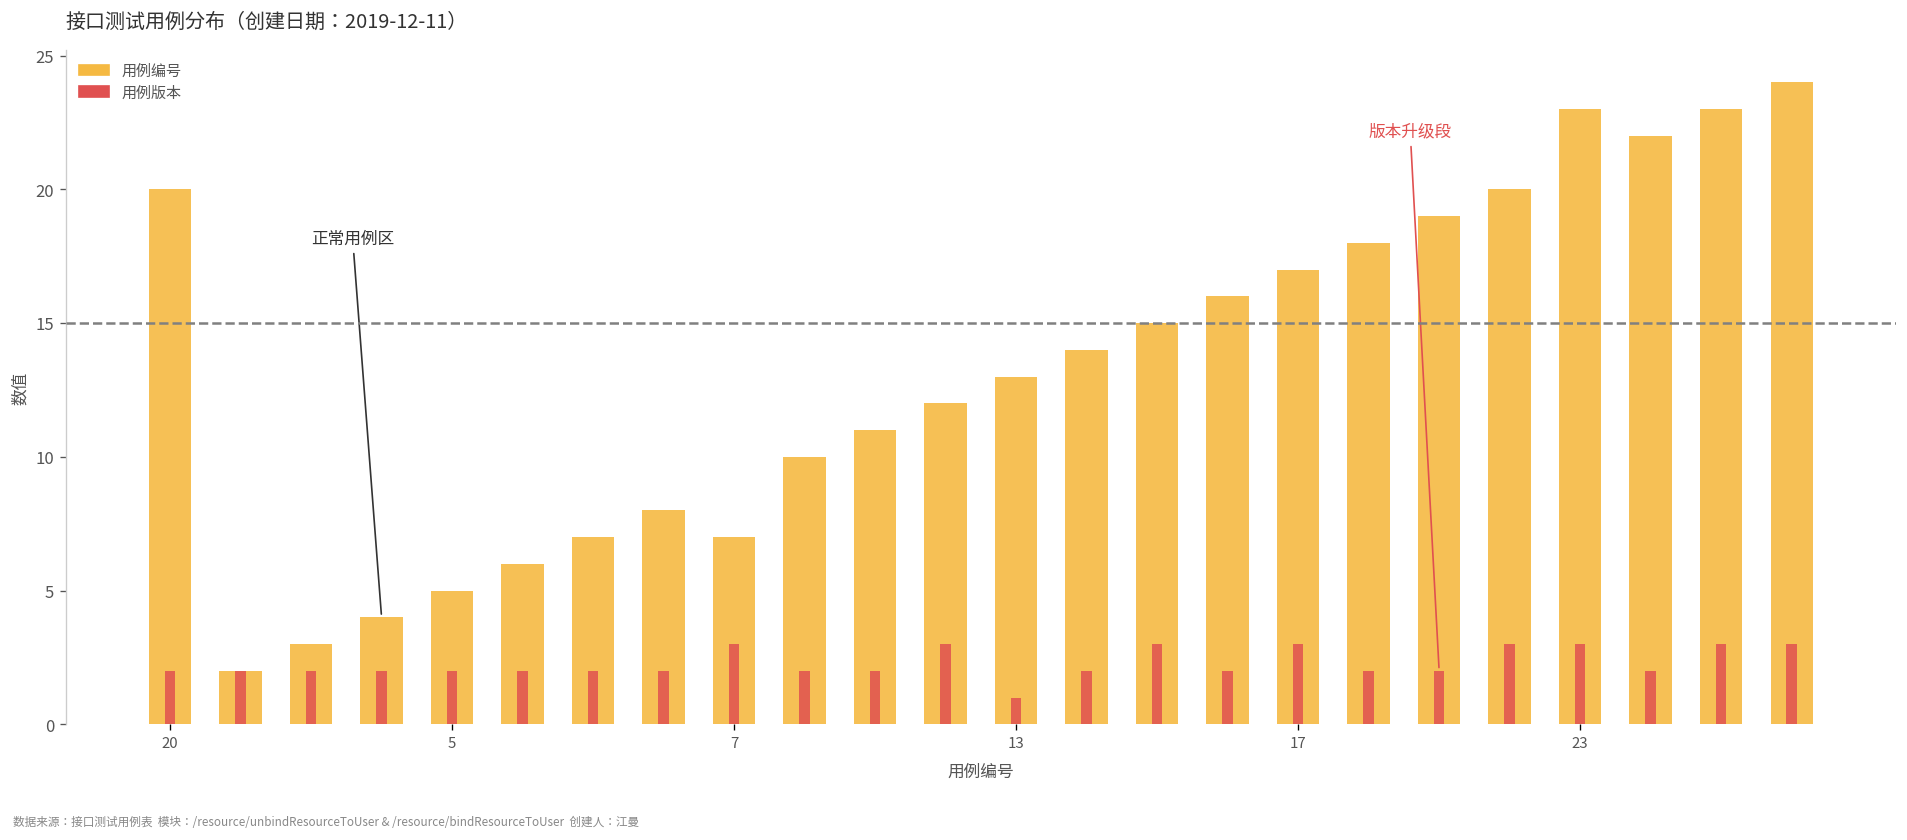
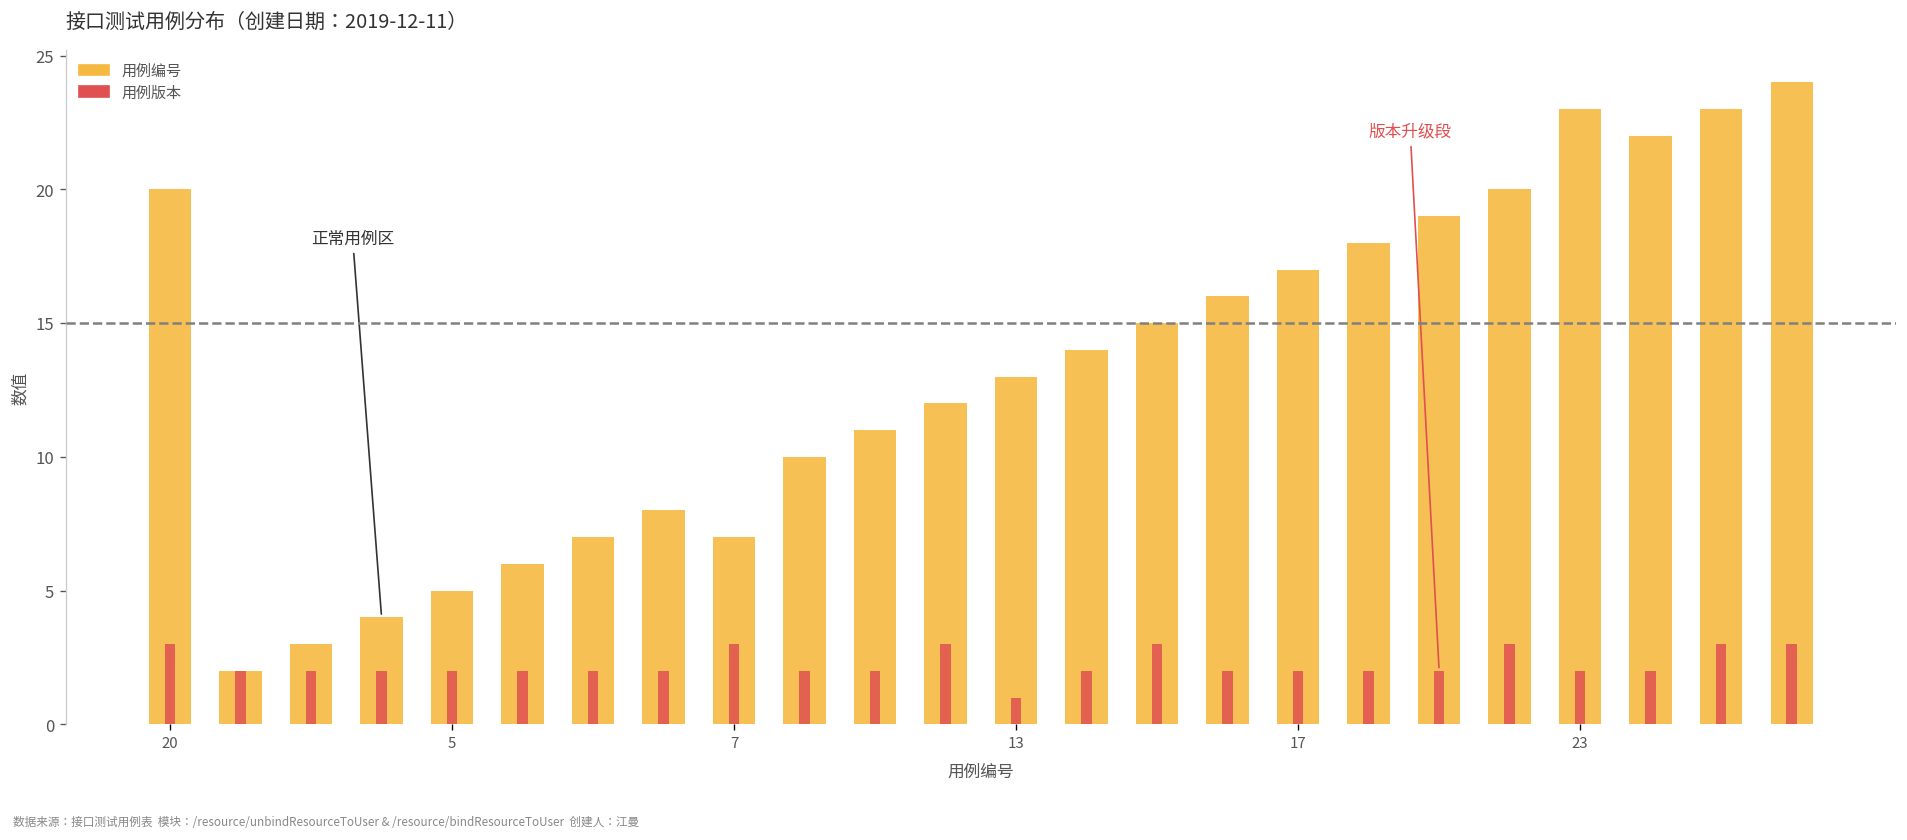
  {
    "用例编号": {
      "20": 20,
      "5": 5,
      "7": 7,
      "13": 13,
      "17": 17,
      "23": 23
    },
    "用例版本": {
-     "20": 2,
-     "17": 3,
-     "23": 3
+     "20": 3,
+     "17": 2,
+     "23": 2
    }
  }
